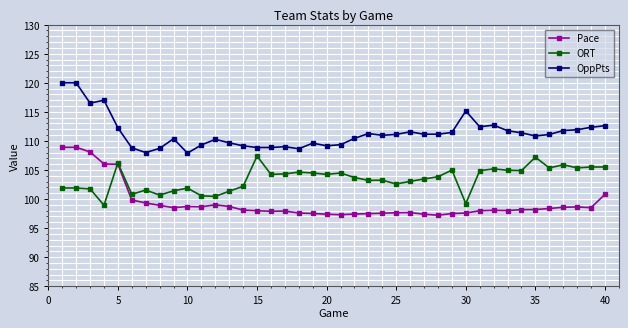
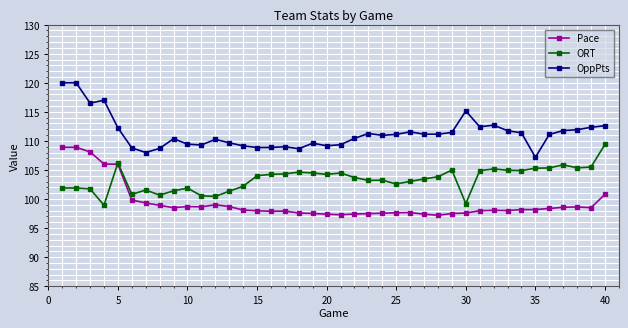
  {
    "Pace": {
      "10": 99,
      "15": 98,
      "20": 97,
      "25": 98,
      "30": 98,
      "35": 98,
      "40": 101
    },
    "ORT": {
      "10": 102,
-     "15": 107,
+     "15": 104,
      "20": 104,
      "25": 103,
      "30": 99,
-     "35": 107,
-     "40": 106
+     "35": 105,
+     "40": 109
    },
    "OppPts": {
      "5": 112,
-     "10": 108,
+     "10": 109,
      "15": 109,
      "20": 109,
      "25": 111,
      "30": 115,
-     "35": 111,
+     "35": 107,
      "40": 113
    }
  }
